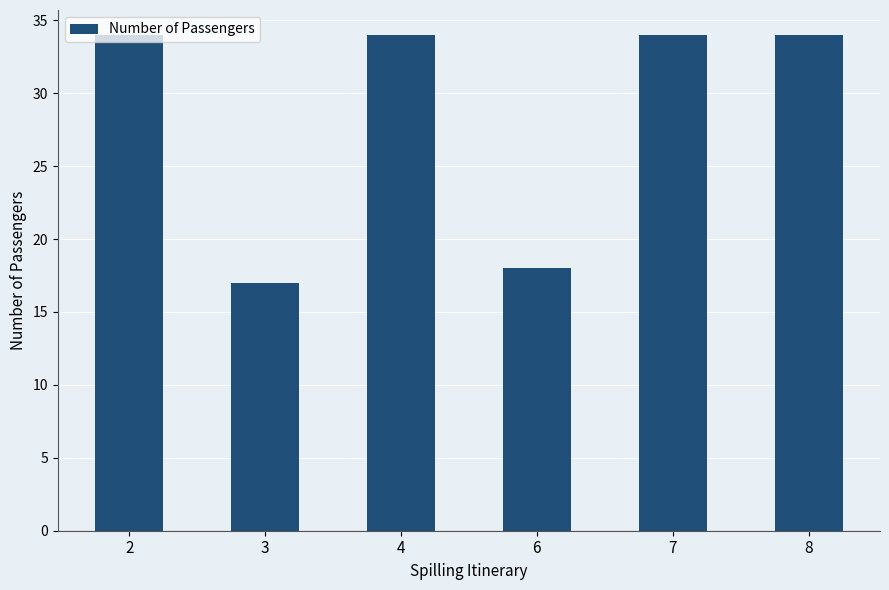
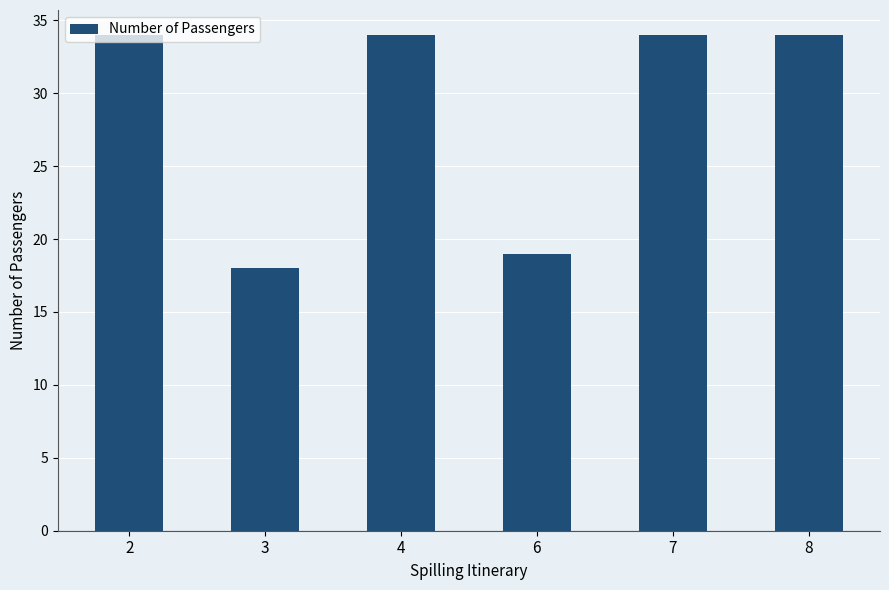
  {
-   "3": 17,
+   "3": 18,
    "4": 34,
-   "6": 18,
+   "6": 19,
    "7": 34,
    "8": 34
  }
